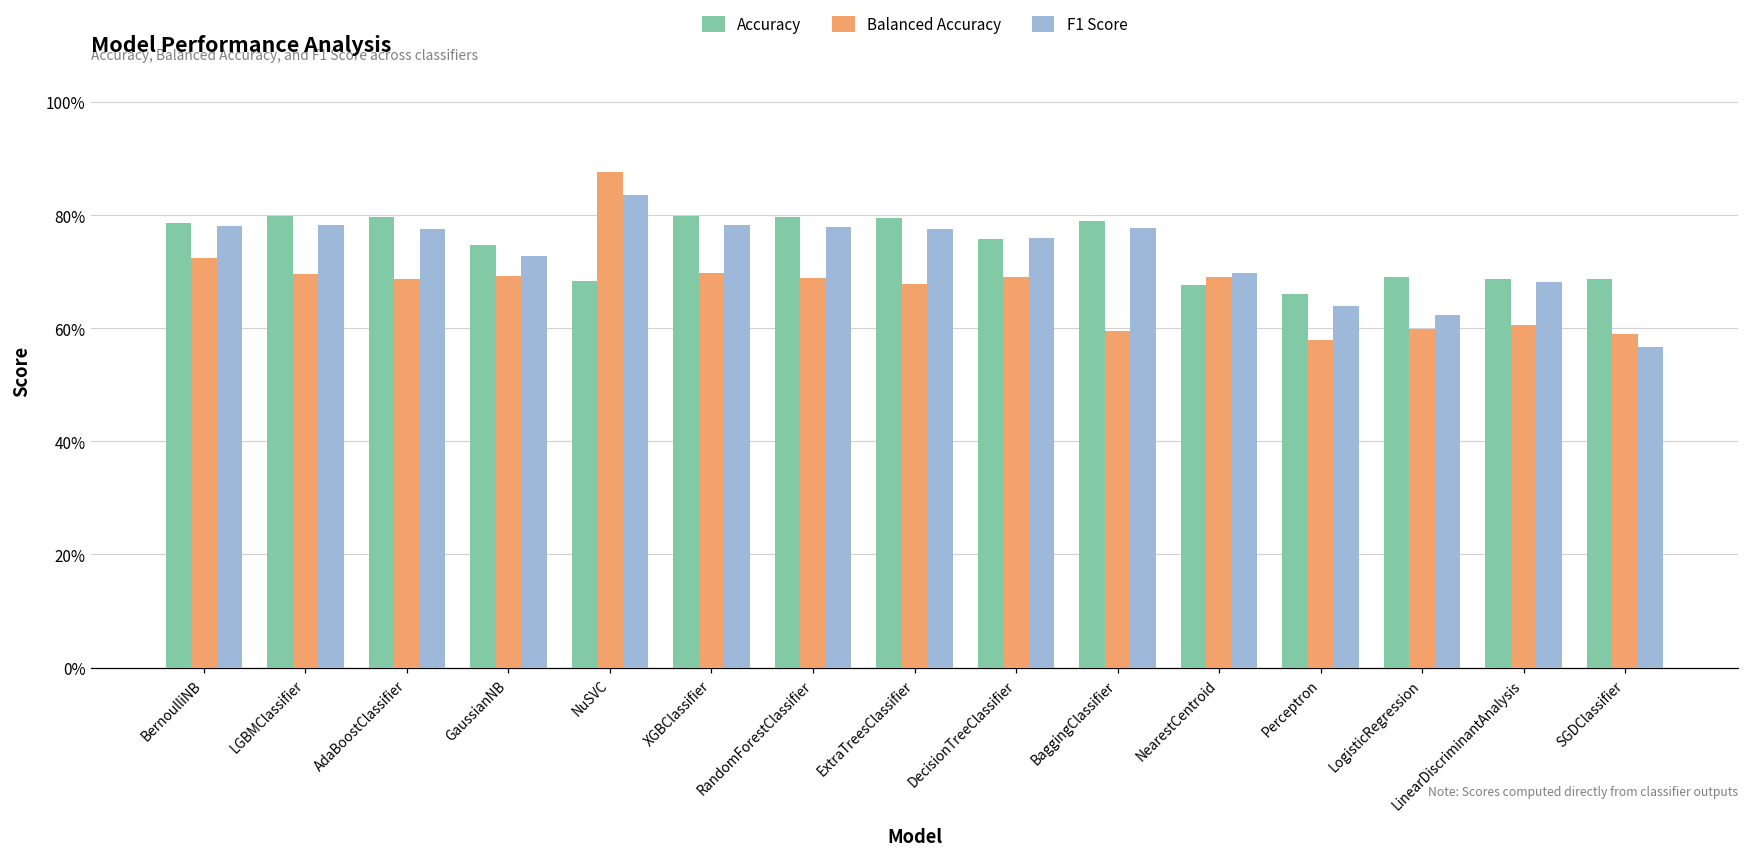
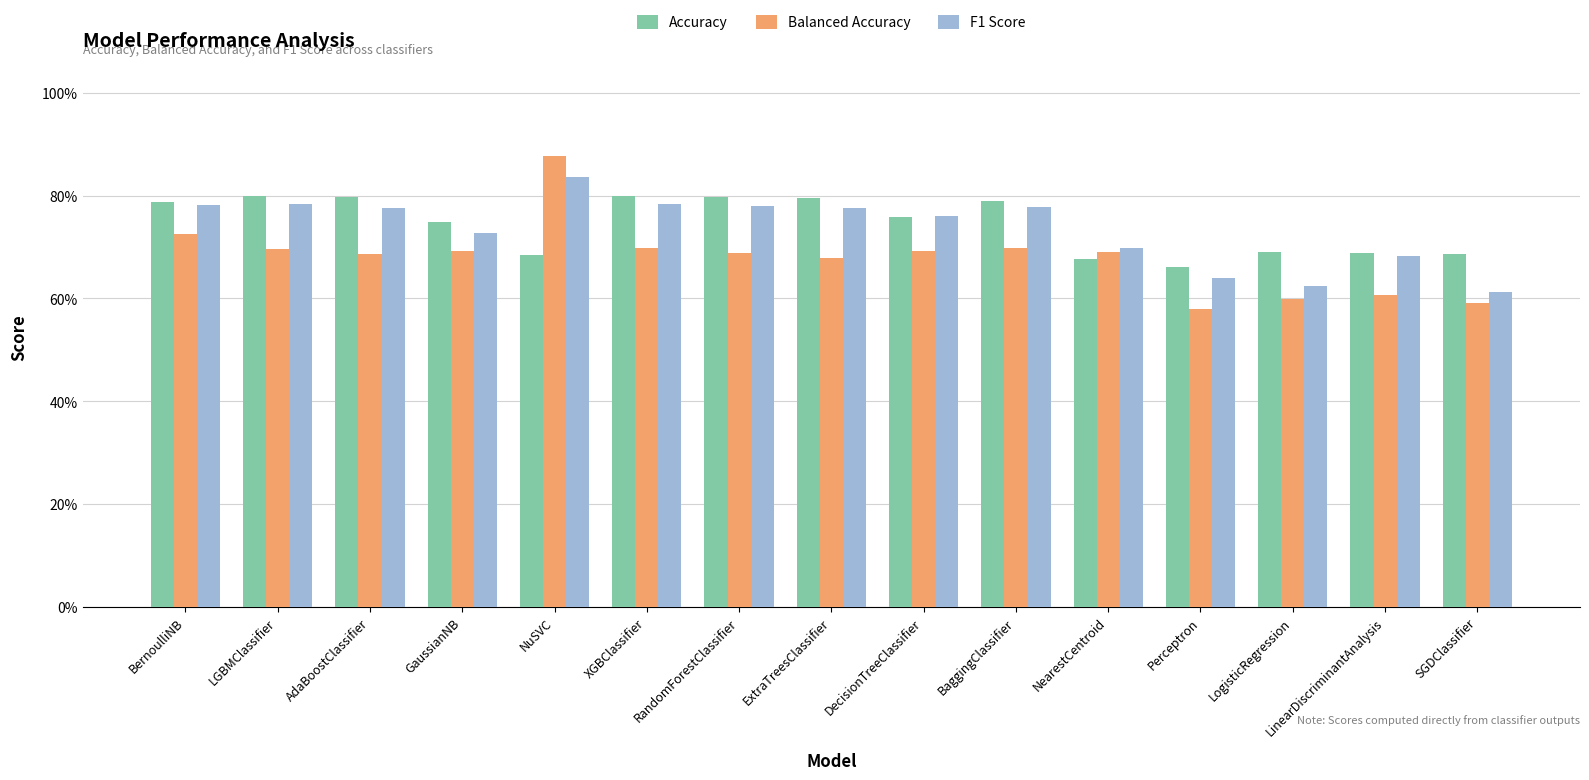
  {
    "Accuracy": {
      "BernoulliNB": "79%",
      "LGBMClassifier": "80%",
      "AdaBoostClassifier": "80%",
      "GaussianNB": "75%",
      "NuSVC": "68%",
      "XGBClassifier": "80%",
      "RandomForestClassifier": "80%",
      "ExtraTreesClassifier": "80%",
      "DecisionTreeClassifier": "76%",
      "BaggingClassifier": "79%",
      "NearestCentroid": "68%",
      "Perceptron": "66%",
      "LogisticRegression": "69%",
      "LinearDiscriminantAnalysis": "69%",
      "SGDClassifier": "69%"
    },
    "Balanced Accuracy": {
      "BernoulliNB": "72%",
      "LGBMClassifier": "70%",
      "AdaBoostClassifier": "69%",
      "GaussianNB": "69%",
      "NuSVC": "88%",
      "XGBClassifier": "70%",
      "RandomForestClassifier": "69%",
      "ExtraTreesClassifier": "68%",
      "DecisionTreeClassifier": "69%",
-     "BaggingClassifier": "59%",
+     "BaggingClassifier": "70%",
      "NearestCentroid": "69%",
      "Perceptron": "58%",
      "LogisticRegression": "60%",
      "LinearDiscriminantAnalysis": "61%",
      "SGDClassifier": "59%"
    },
    "F1 Score": {
      "BernoulliNB": "78%",
      "LGBMClassifier": "78%",
      "AdaBoostClassifier": "78%",
      "GaussianNB": "73%",
      "NuSVC": "84%",
      "XGBClassifier": "78%",
      "RandomForestClassifier": "78%",
      "ExtraTreesClassifier": "78%",
      "DecisionTreeClassifier": "76%",
      "BaggingClassifier": "78%",
      "NearestCentroid": "70%",
      "Perceptron": "64%",
      "LogisticRegression": "62%",
      "LinearDiscriminantAnalysis": "68%",
-     "SGDClassifier": "57%"
+     "SGDClassifier": "61%"
    }
  }
